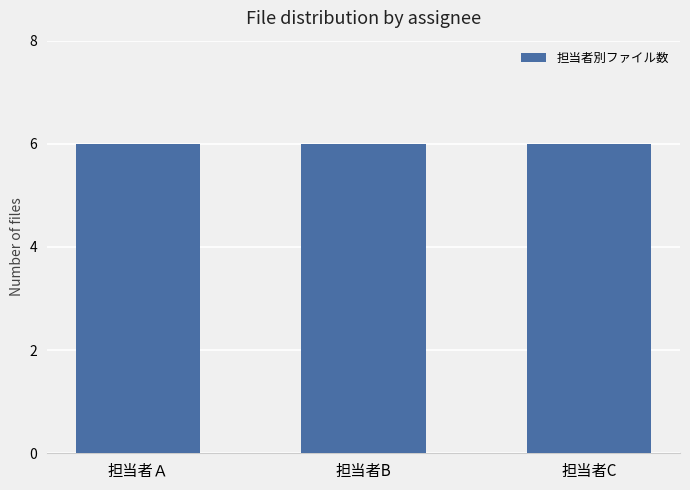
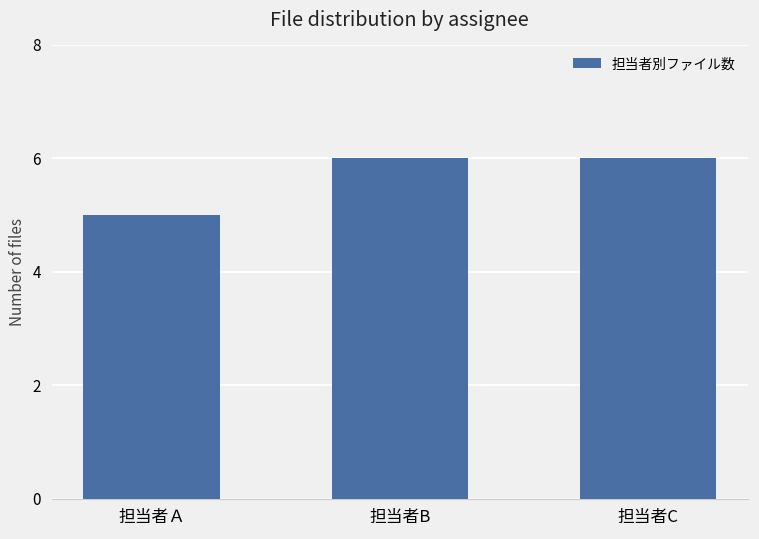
  {
-   "担当者Ａ": 6,
+   "担当者Ａ": 5,
    "担当者B": 6,
    "担当者C": 6
  }
